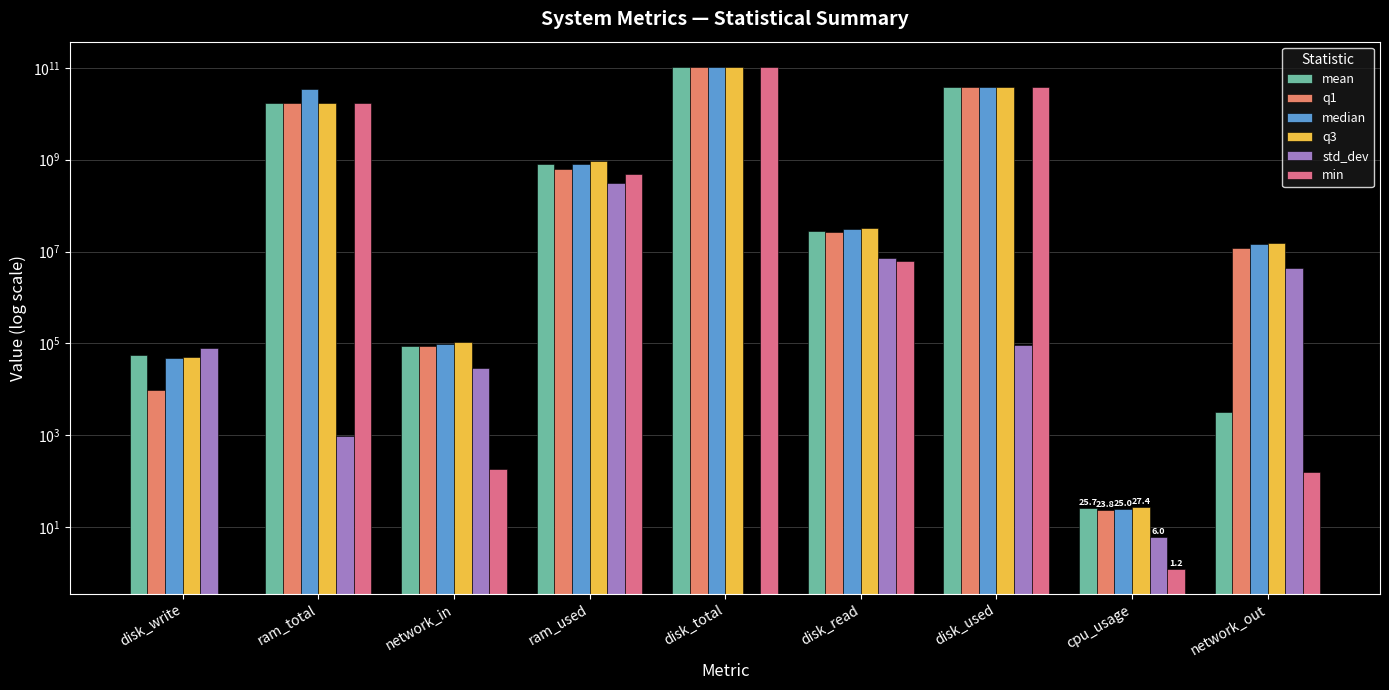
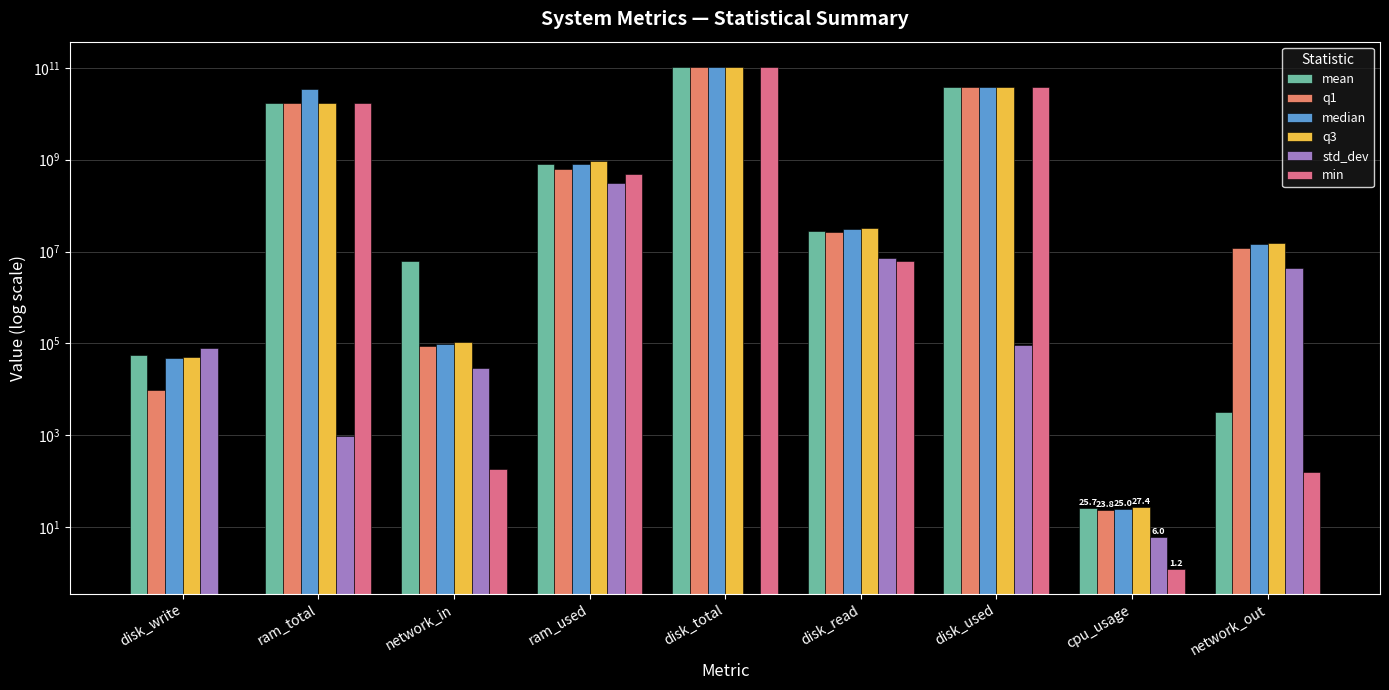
  {
    "mean": {
      "disk_write": 60000,
      "ram_total": 17000000000,
-     "network_in": 90000,
+     "network_in": 6000000,
      "ram_used": 800000000,
      "disk_total": 110000000000,
      "disk_read": 30000000,
      "disk_used": 40000000000,
      "network_out": 3000
    },
    "median": {
      "cpu_usage": 25.0
    },
    "q3": {
      "cpu_usage": 27.4
    },
    "std_dev": {
      "cpu_usage": 6.0
    }
  }
